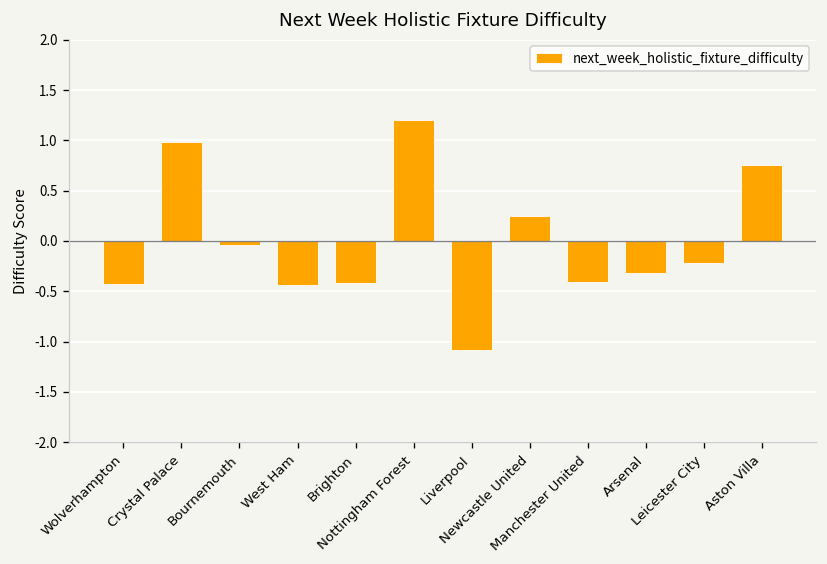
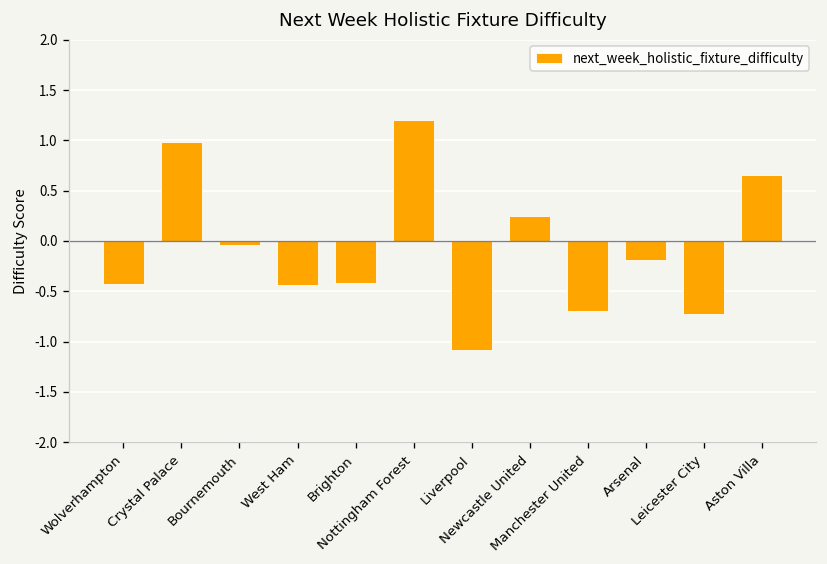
  {
    "Wolverhampton": -0.4,
    "Crystal Palace": 1.0,
    "Bournemouth": 0.0,
    "West Ham": -0.4,
    "Brighton": -0.4,
    "Nottingham Forest": 1.2,
    "Liverpool": -1.1,
    "Newcastle United": 0.3,
-   "Manchester United": -0.4,
-   "Arsenal": -0.3,
-   "Leicester City": -0.2,
-   "Aston Villa": 0.8
+   "Manchester United": -0.7,
+   "Arsenal": -0.2,
+   "Leicester City": -0.7,
+   "Aston Villa": 0.7
  }
